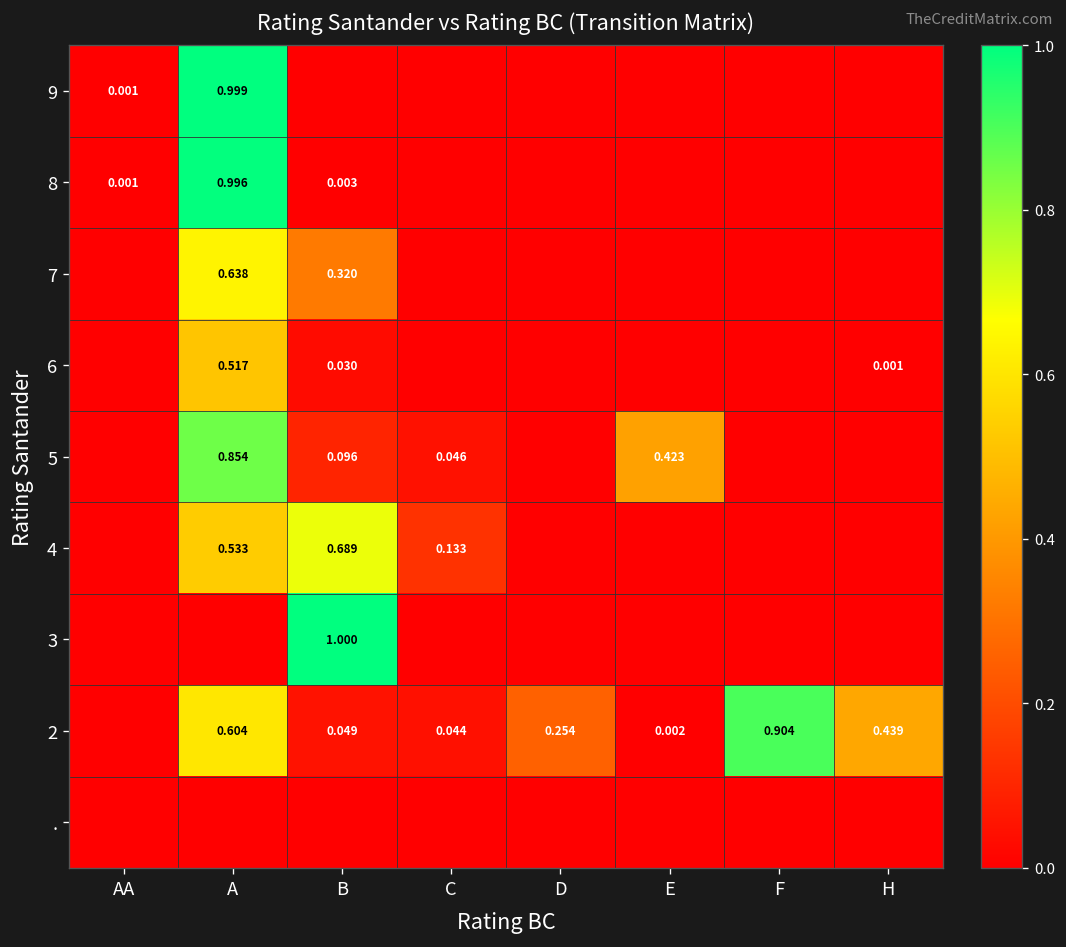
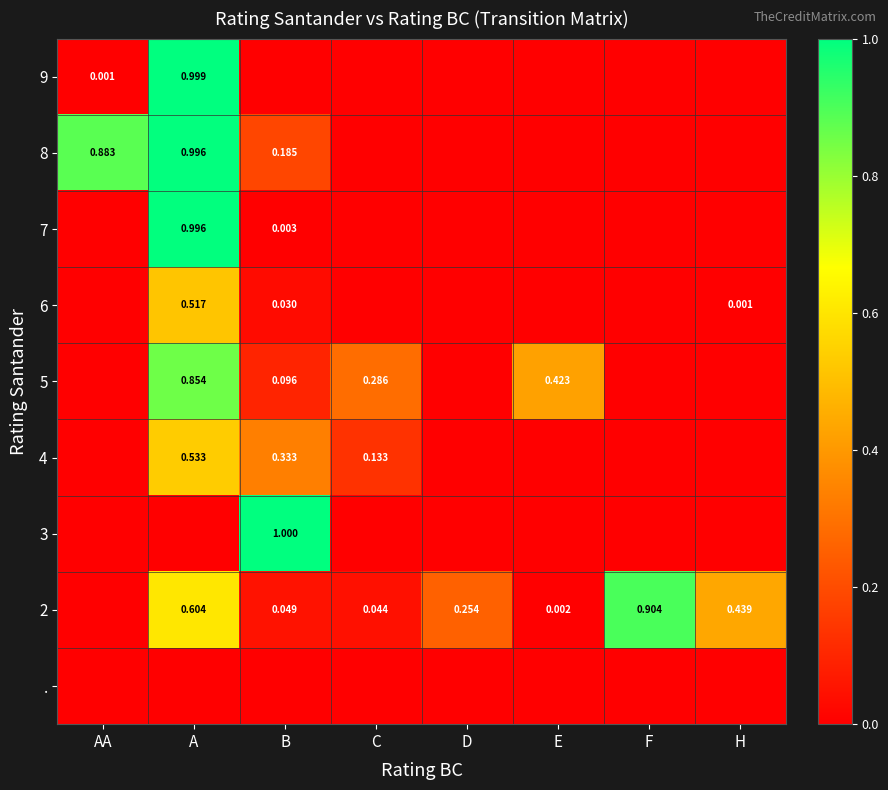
  {
    "9": {
      "AA": 0.001,
      "A": 0.999
    },
    "8": {
-     "AA": 0.001,
+     "AA": 0.883,
      "A": 0.996,
-     "B": 0.003
+     "B": 0.185
    },
    "7": {
-     "A": 0.638,
-     "B": 0.320
+     "A": 0.996,
+     "B": 0.003
    },
    "6": {
      "A": 0.517,
      "B": 0.030,
      "H": 0.001
    },
    "5": {
      "A": 0.854,
      "B": 0.096,
-     "C": 0.046,
+     "C": 0.286,
      "E": 0.423
    },
    "4": {
      "A": 0.533,
-     "B": 0.689,
+     "B": 0.333,
      "C": 0.133
    },
    "3": {
      "B": 1.000
    },
    "2": {
      "A": 0.604,
      "B": 0.049,
      "C": 0.044,
      "D": 0.254,
      "E": 0.002,
      "F": 0.904,
      "H": 0.439
    }
  }
